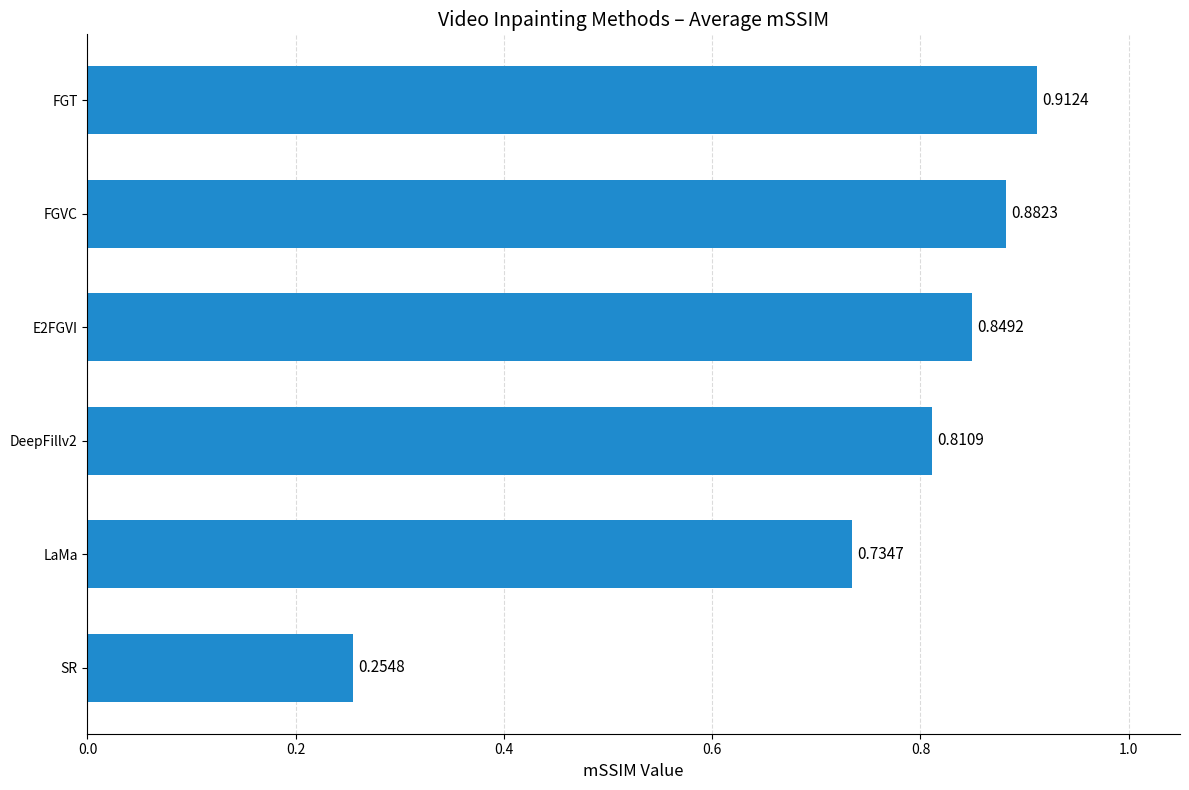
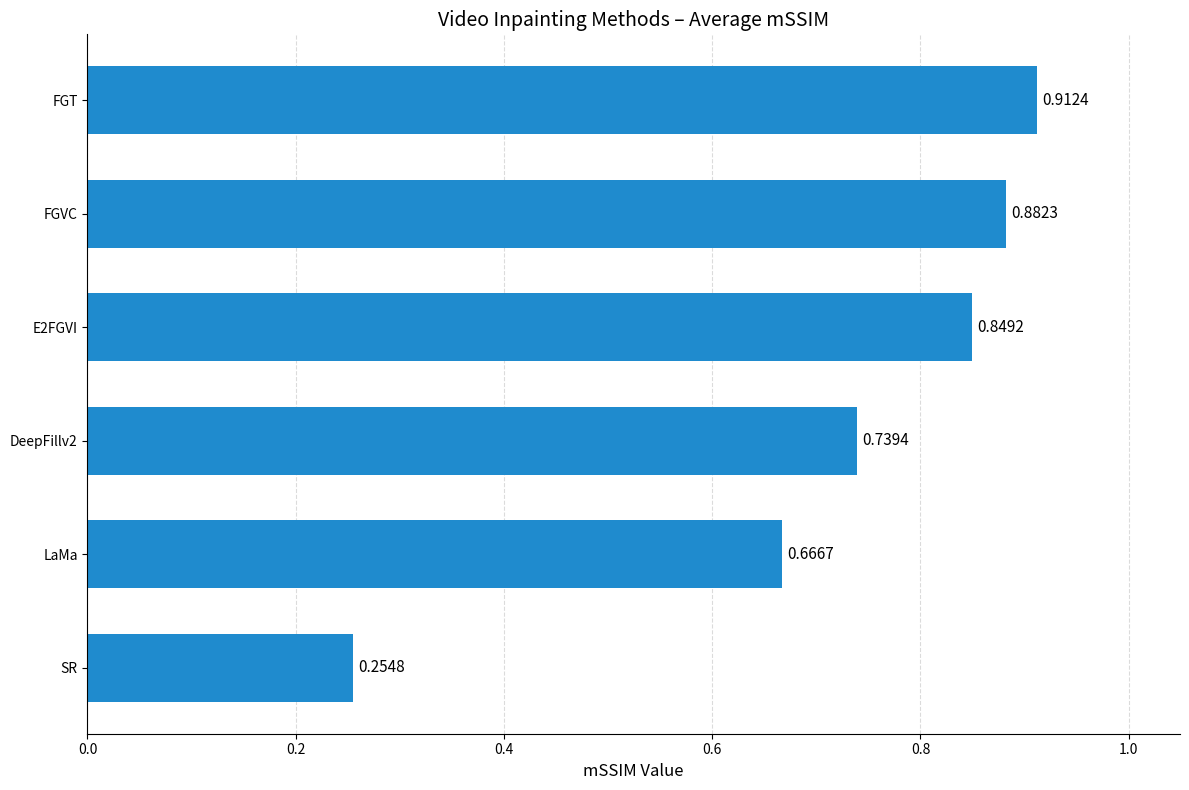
  {
    "FGT": 0.9124,
    "FGVC": 0.8823,
    "E2FGVI": 0.8492,
-   "DeepFillv2": 0.8109,
-   "LaMa": 0.7347,
+   "DeepFillv2": 0.7394,
+   "LaMa": 0.6667,
    "SR": 0.2548
  }
